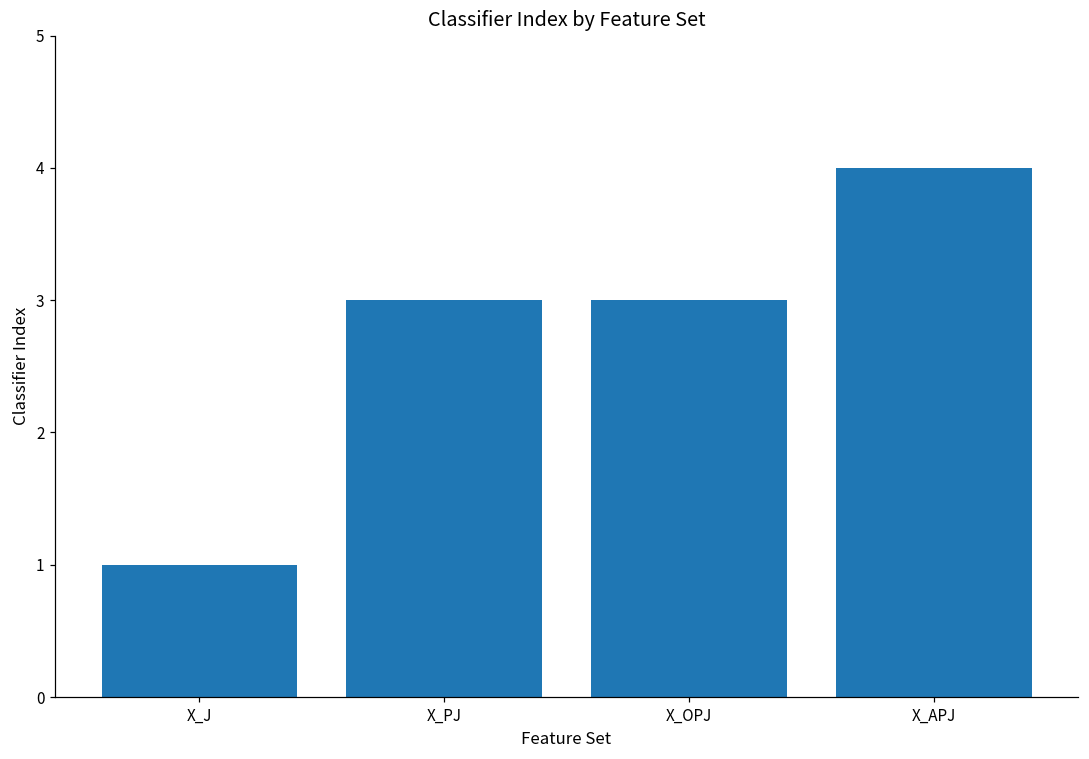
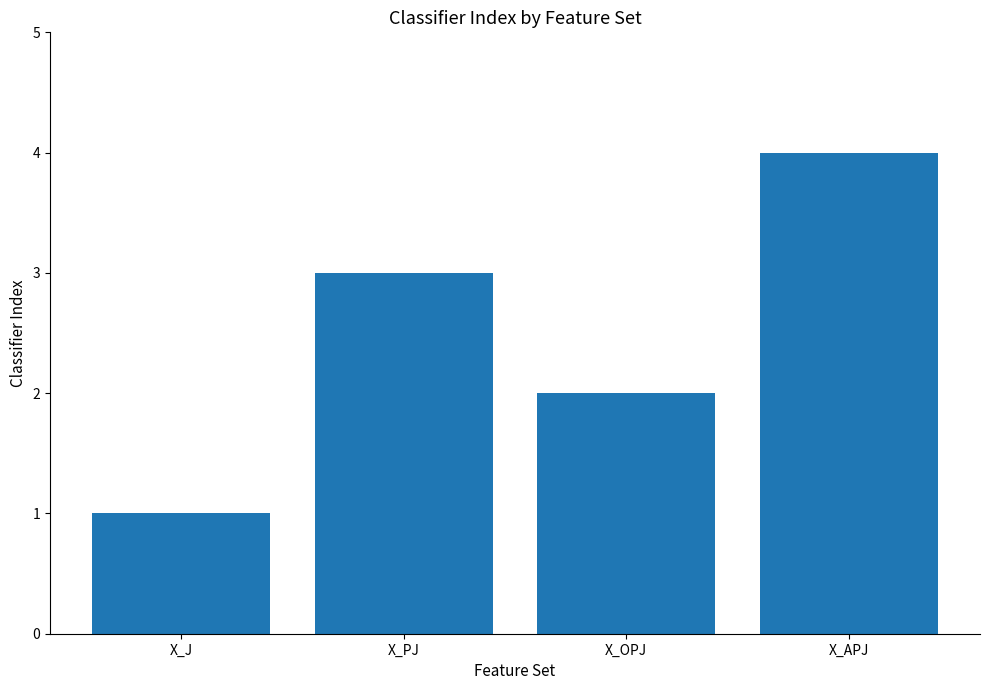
  {
    "X_J": 1,
    "X_PJ": 3,
-   "X_OPJ": 3,
+   "X_OPJ": 2,
    "X_APJ": 4
  }
